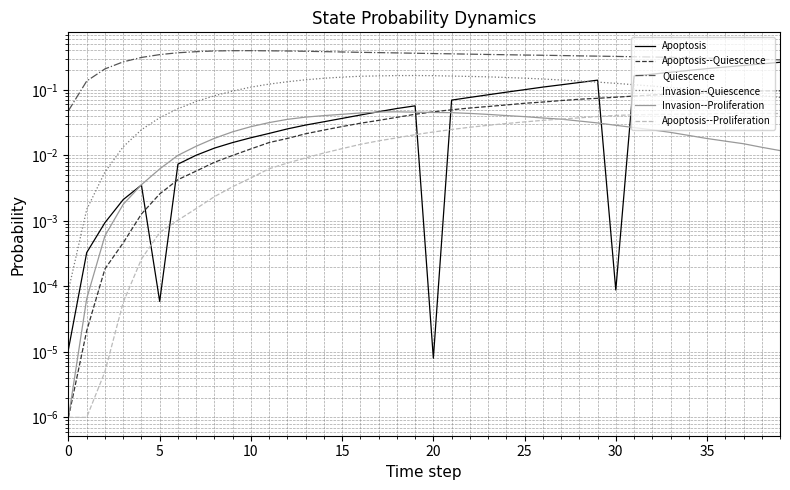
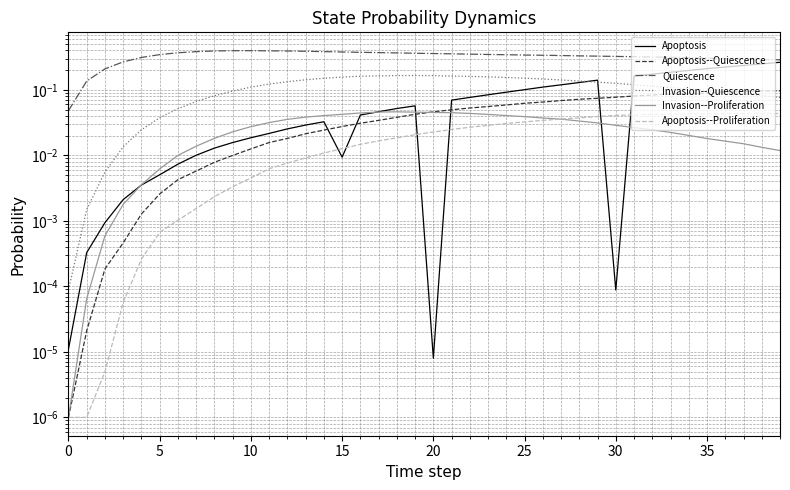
  {
    "Apoptosis": {
      "0": 0.000011,
-     "5": 0.00006,
+     "5": 0.005,
      "10": 0.019,
-     "15": 0.04,
+     "15": 0.009,
      "20": 0.000008,
      "25": 0.10,
      "30": 0.00009
    }
  }
